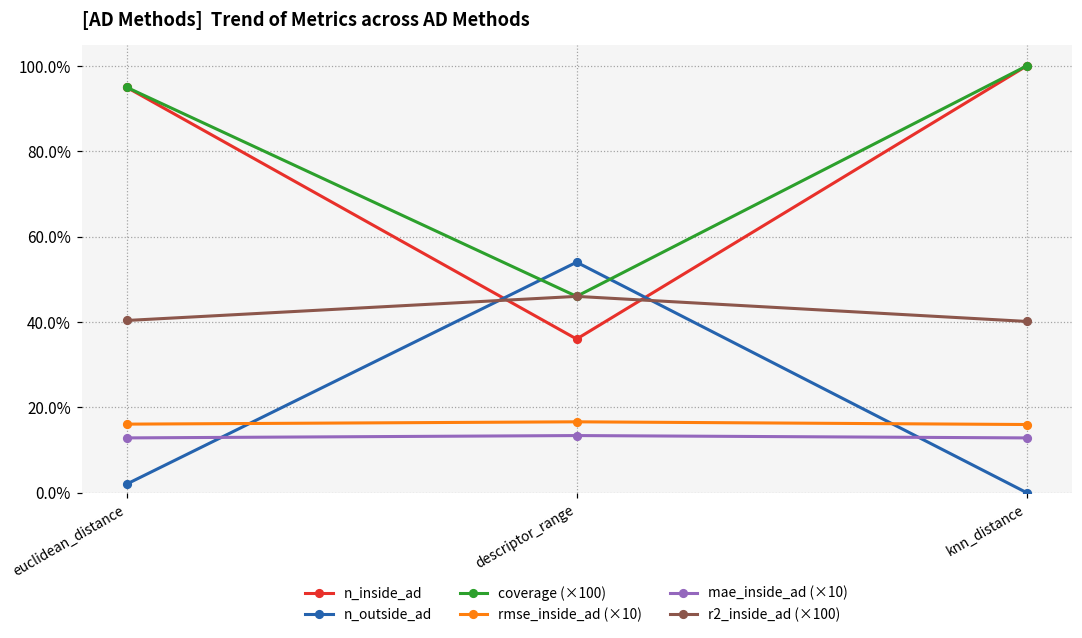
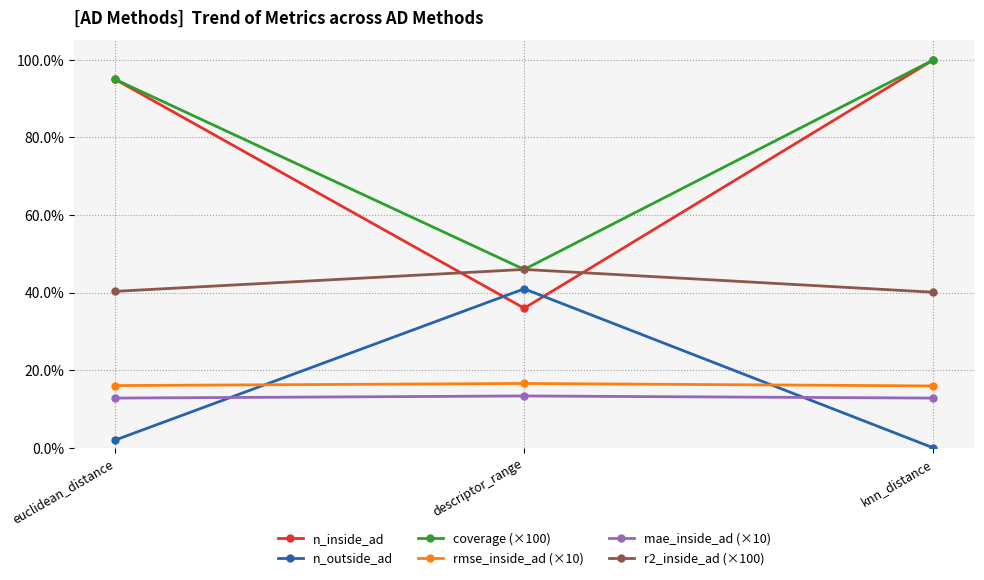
  {
    "n_inside_ad": {
      "descriptor_range": "36%"
    },
    "n_outside_ad": {
      "euclidean_distance": "2%",
-     "descriptor_range": "54%",
+     "descriptor_range": "41%",
      "knn_distance": "0%"
    },
    "rmse_inside_ad (×10)": {
      "euclidean_distance": "16%",
      "descriptor_range": "17%",
      "knn_distance": "16%"
    },
    "mae_inside_ad (×10)": {
      "euclidean_distance": "13%",
      "descriptor_range": "13%",
      "knn_distance": "13%"
    },
    "r2_inside_ad (×100)": {
      "euclidean_distance": "40%",
      "knn_distance": "40%"
    }
  }
